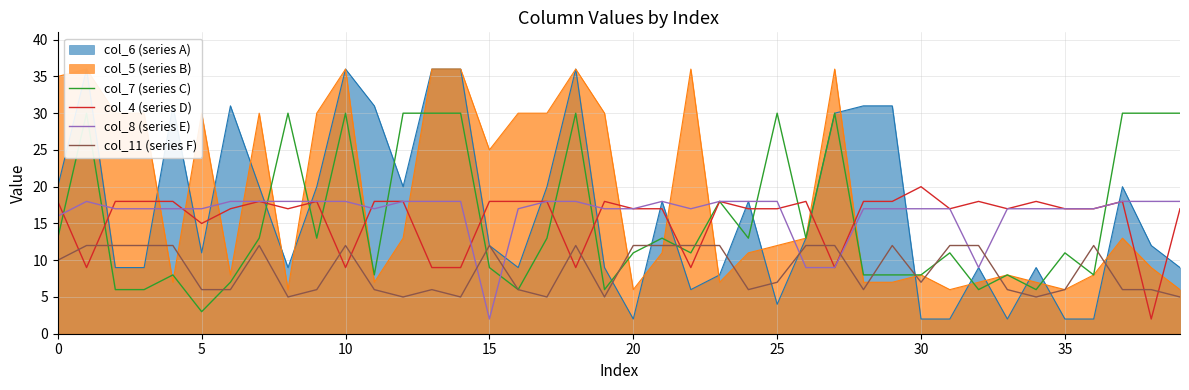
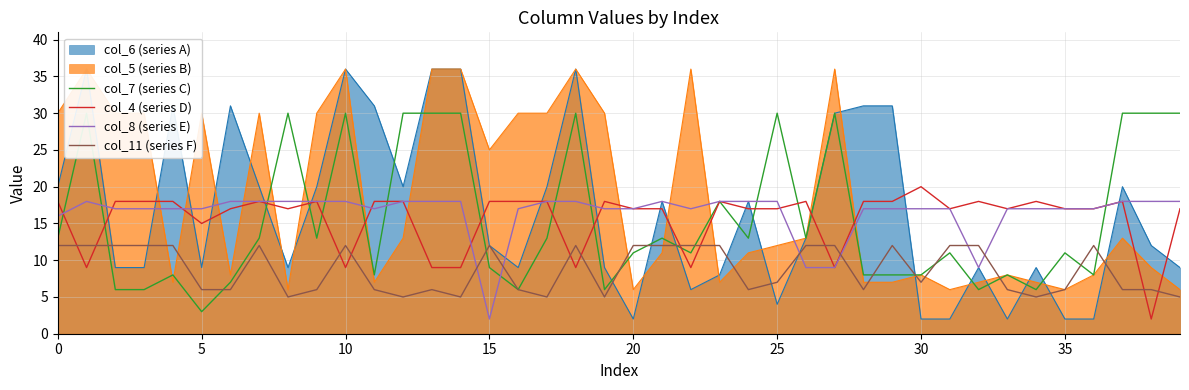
  {
    "col_6 (series A)": {
      "0": 20,
-     "5": 11,
+     "5": 9,
      "20": 2,
      "25": 4,
      "30": 2,
      "35": 2
    },
    "col_5 (series B)": {
-     "0": 35,
+     "0": 30,
      "15": 25,
      "20": 6,
      "25": 12
    },
    "col_7 (series C)": {
      "0": 13,
      "5": 3,
      "10": 30,
      "15": 9,
      "20": 11,
      "25": 30,
      "35": 11
    },
    "col_4 (series D)": {
      "0": 18,
      "5": 15,
      "10": 9,
      "15": 18,
      "25": 17,
      "30": 20
    },
    "col_8 (series E)": {
      "0": 16,
      "5": 17,
      "10": 18,
      "15": 2,
      "25": 18,
      "30": 17
    },
    "col_11 (series F)": {
-     "0": 10,
+     "0": 12,
      "5": 6,
      "10": 12,
      "20": 12,
      "25": 7,
      "30": 7
    }
  }
